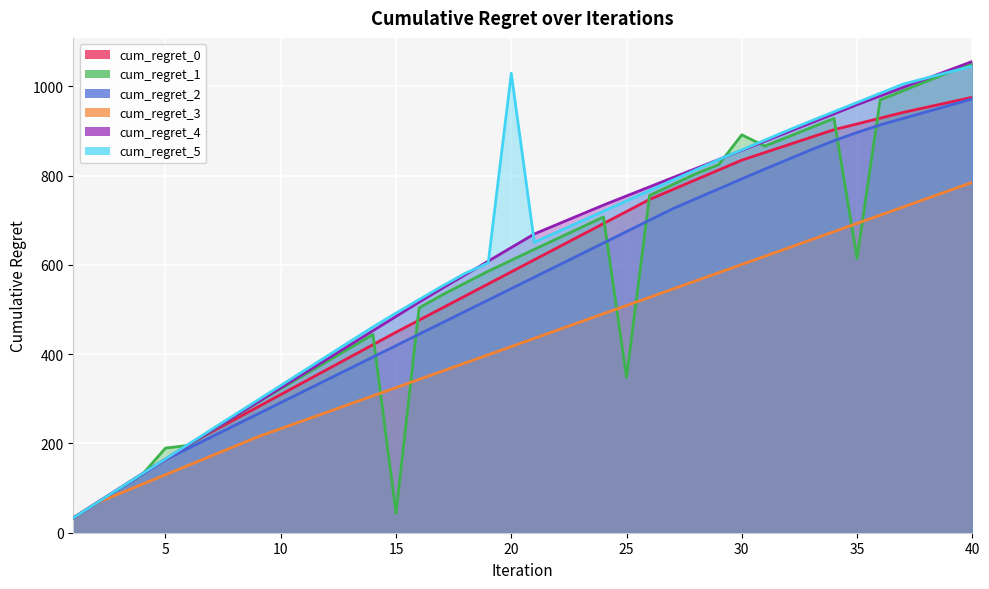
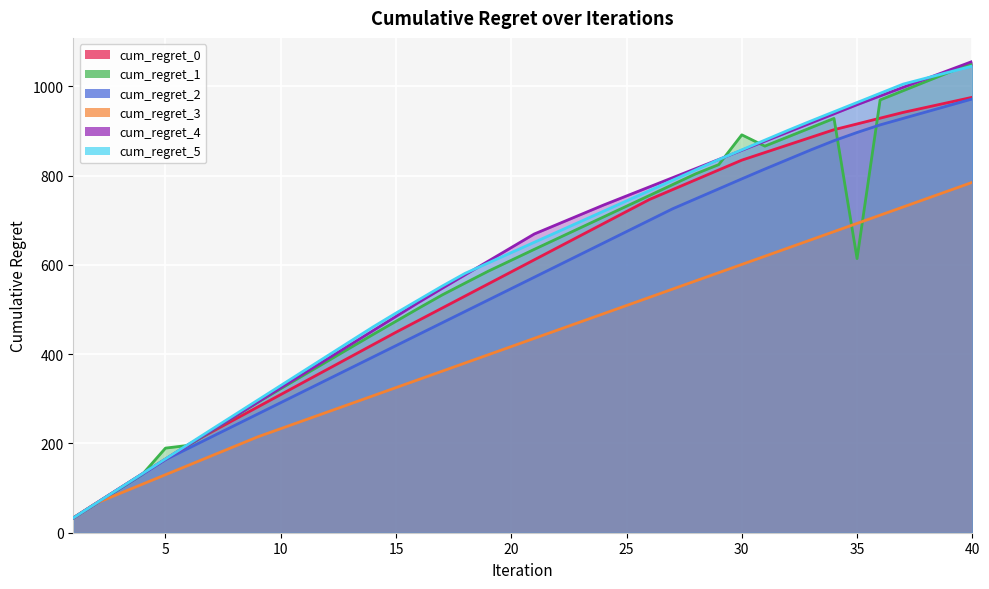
  {
    "cum_regret_1": {
      "5": 190,
-     "15": 40,
+     "15": 470,
      "20": 610,
-     "25": 350,
+     "25": 730,
      "30": 890,
      "35": 610
    },
    "cum_regret_5": {
      "15": 490,
-     "20": 1030,
+     "20": 630,
      "25": 740,
      "40": 1050
    }
  }
